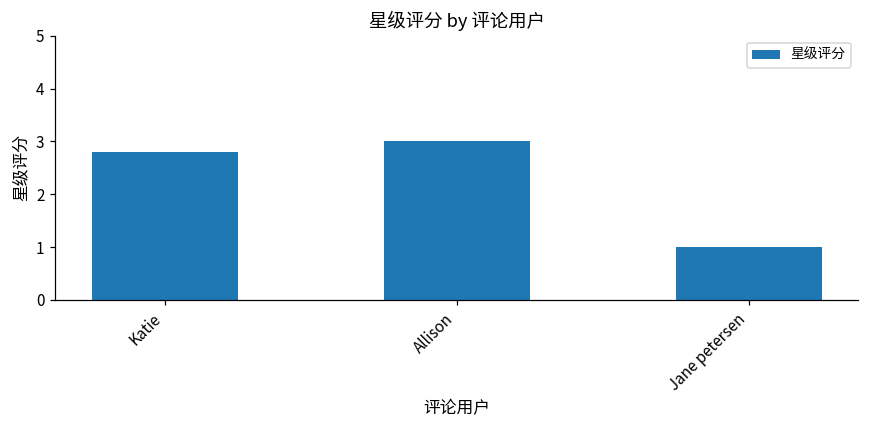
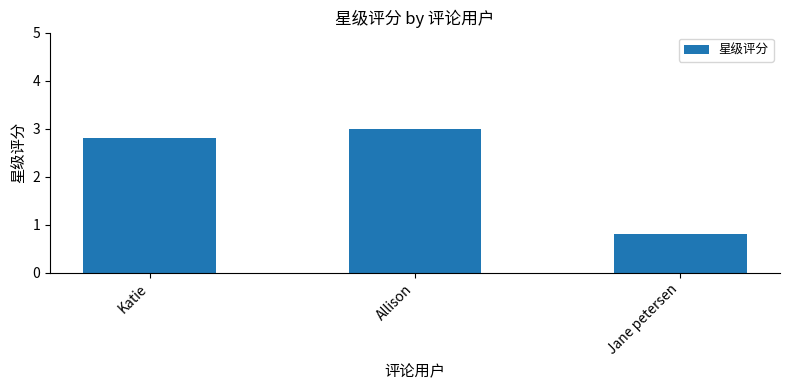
  {
    "Katie": 2.8,
    "Allison": 3.0,
-   "Jane petersen": 1.0
+   "Jane petersen": 0.8
  }
